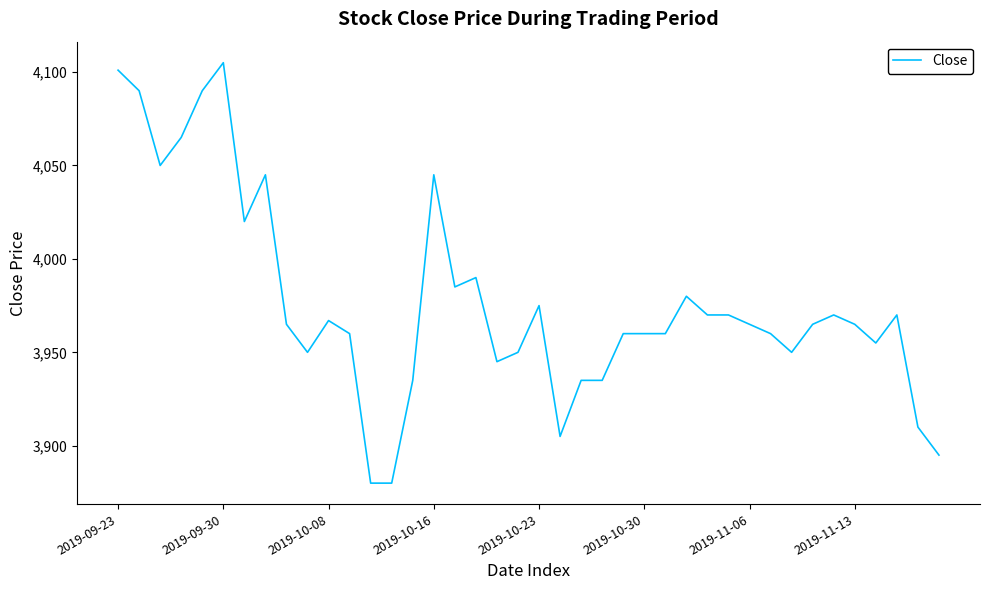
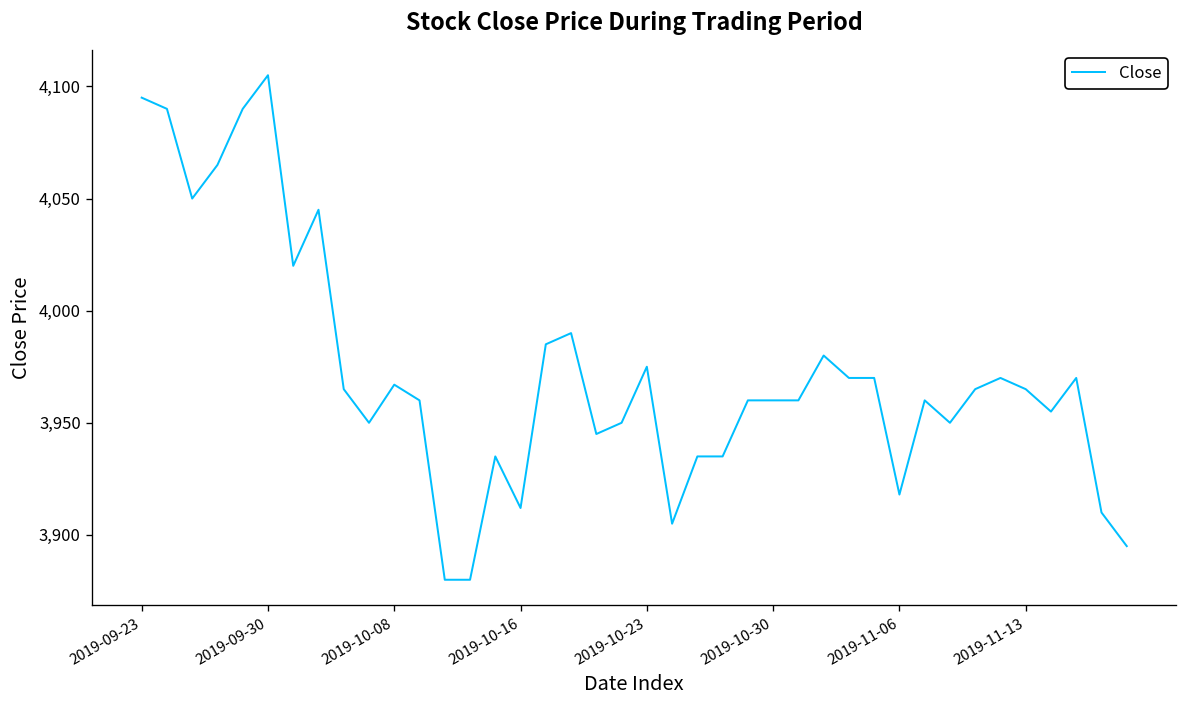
  {
-   "2019-09-23": "4,101",
+   "2019-09-23": "4,095",
    "2019-09-30": "4,105",
    "2019-10-08": "3,967",
-   "2019-10-16": "4,045",
+   "2019-10-16": "3,912",
    "2019-10-23": "3,975",
    "2019-10-30": "3,960",
-   "2019-11-06": "3,965",
+   "2019-11-06": "3,918",
    "2019-11-13": "3,965"
  }
